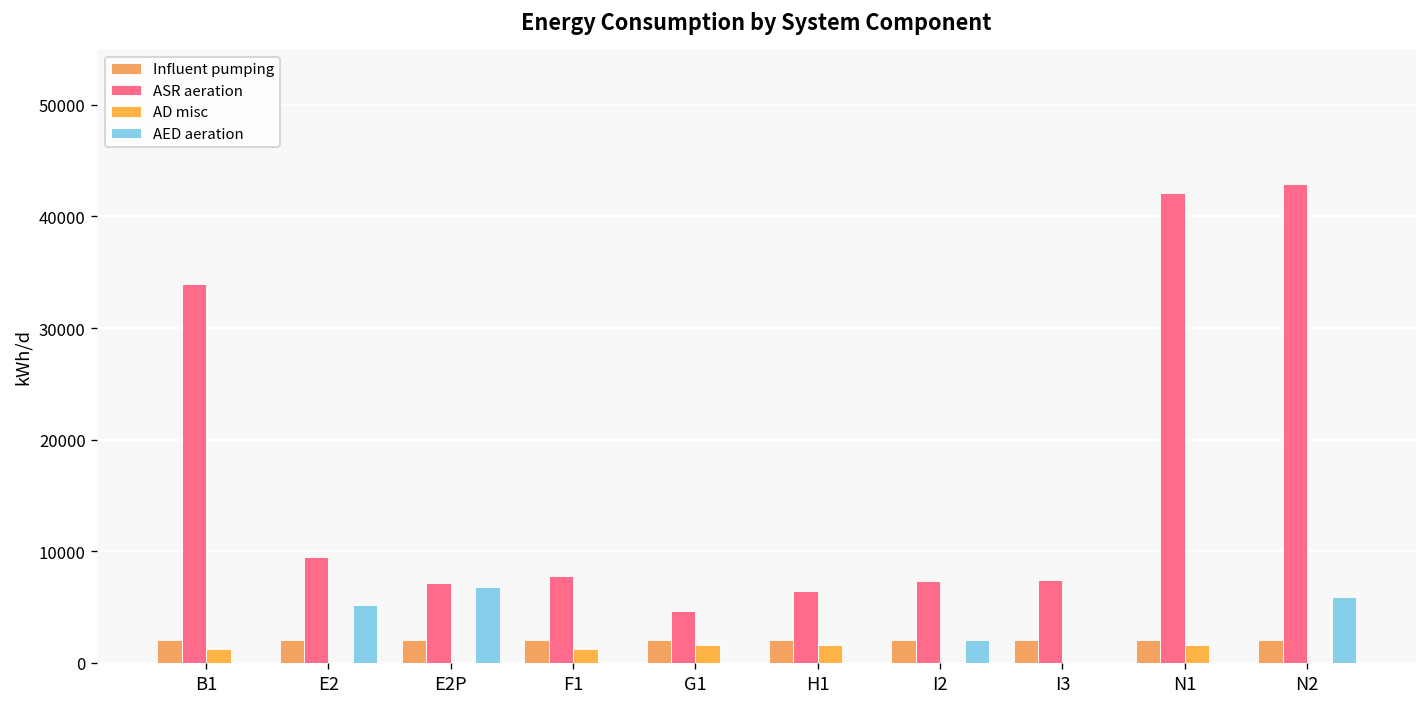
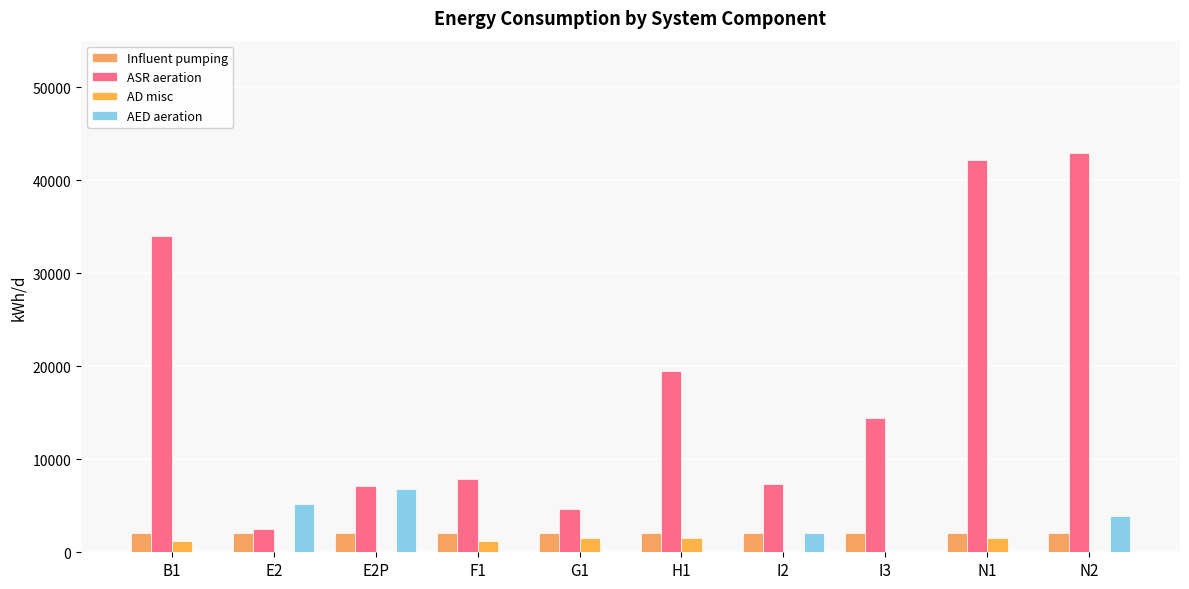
  {
    "ASR aeration": {
      "B1": 34000,
-     "E2": 9000,
+     "E2": 3000,
      "E2P": 7000,
      "F1": 8000,
      "G1": 5000,
-     "H1": 6000,
+     "H1": 20000,
      "I2": 7000,
-     "I3": 7000,
+     "I3": 14000,
      "N1": 42000,
      "N2": 43000
    },
    "AED aeration": {
      "B1": 0,
      "E2": 5000,
      "E2P": 7000,
      "F1": 0,
      "G1": 0,
      "H1": 0,
      "I2": 2000,
      "I3": 0,
      "N1": 0,
-     "N2": 6000
+     "N2": 4000
    }
  }
